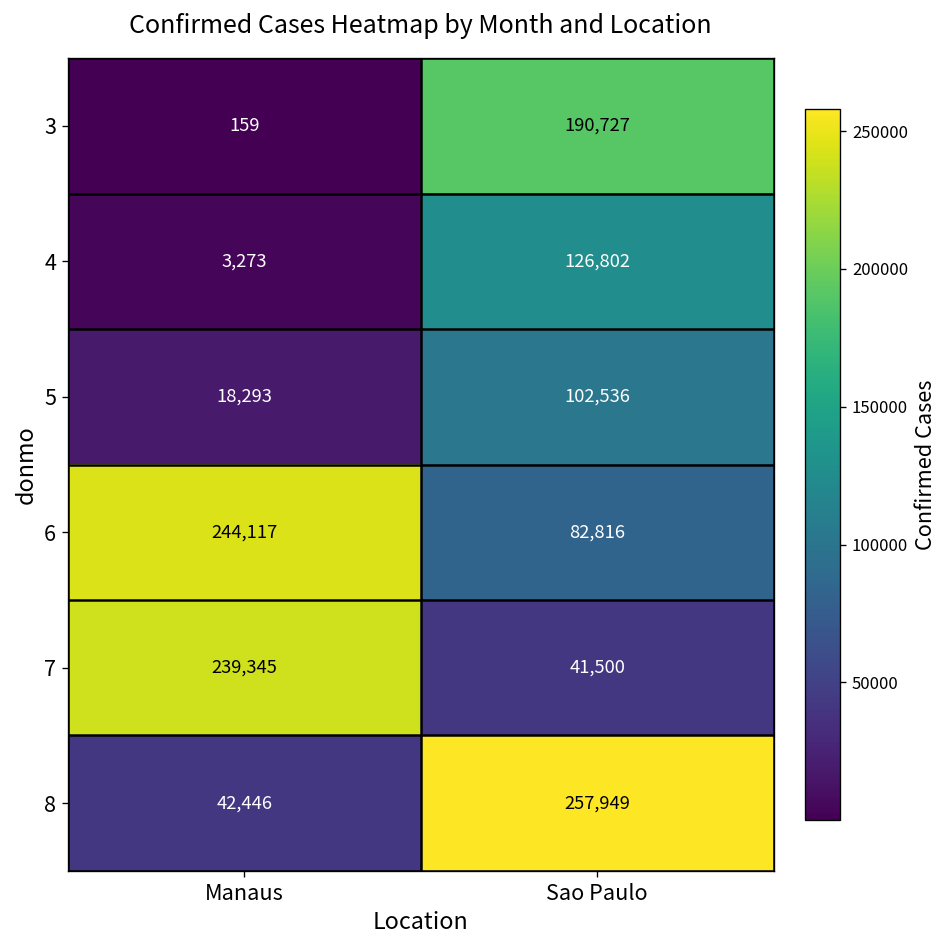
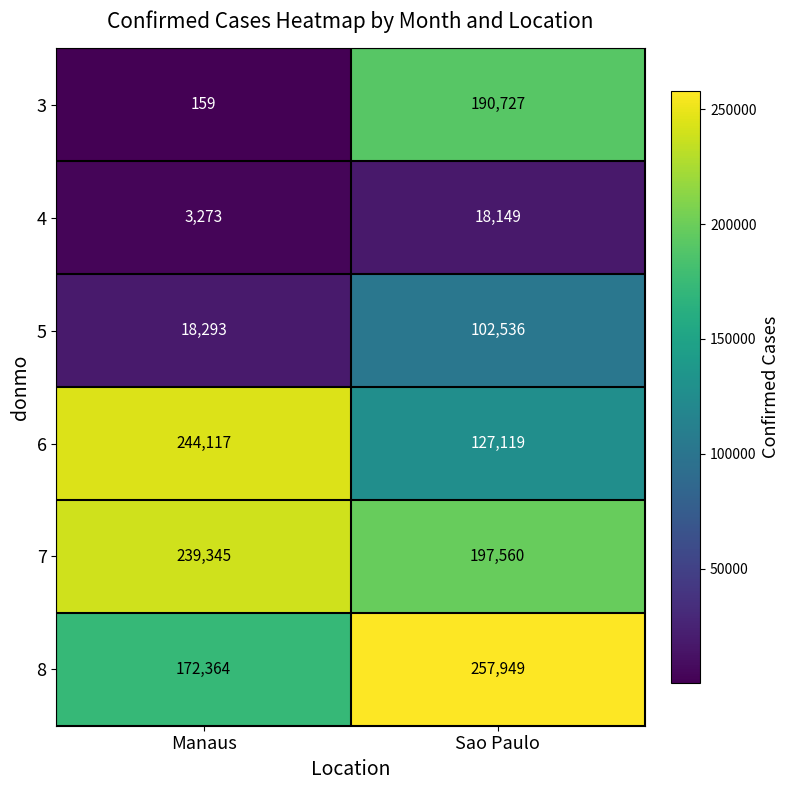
  {
    "3": {
      "Manaus": "159",
      "Sao Paulo": "190,727"
    },
    "4": {
      "Manaus": "3,273",
-     "Sao Paulo": "126,802"
+     "Sao Paulo": "18,149"
    },
    "5": {
      "Manaus": "18,293",
      "Sao Paulo": "102,536"
    },
    "6": {
      "Manaus": "244,117",
-     "Sao Paulo": "82,816"
+     "Sao Paulo": "127,119"
    },
    "7": {
      "Manaus": "239,345",
-     "Sao Paulo": "41,500"
+     "Sao Paulo": "197,560"
    },
    "8": {
-     "Manaus": "42,446",
+     "Manaus": "172,364",
      "Sao Paulo": "257,949"
    }
  }
